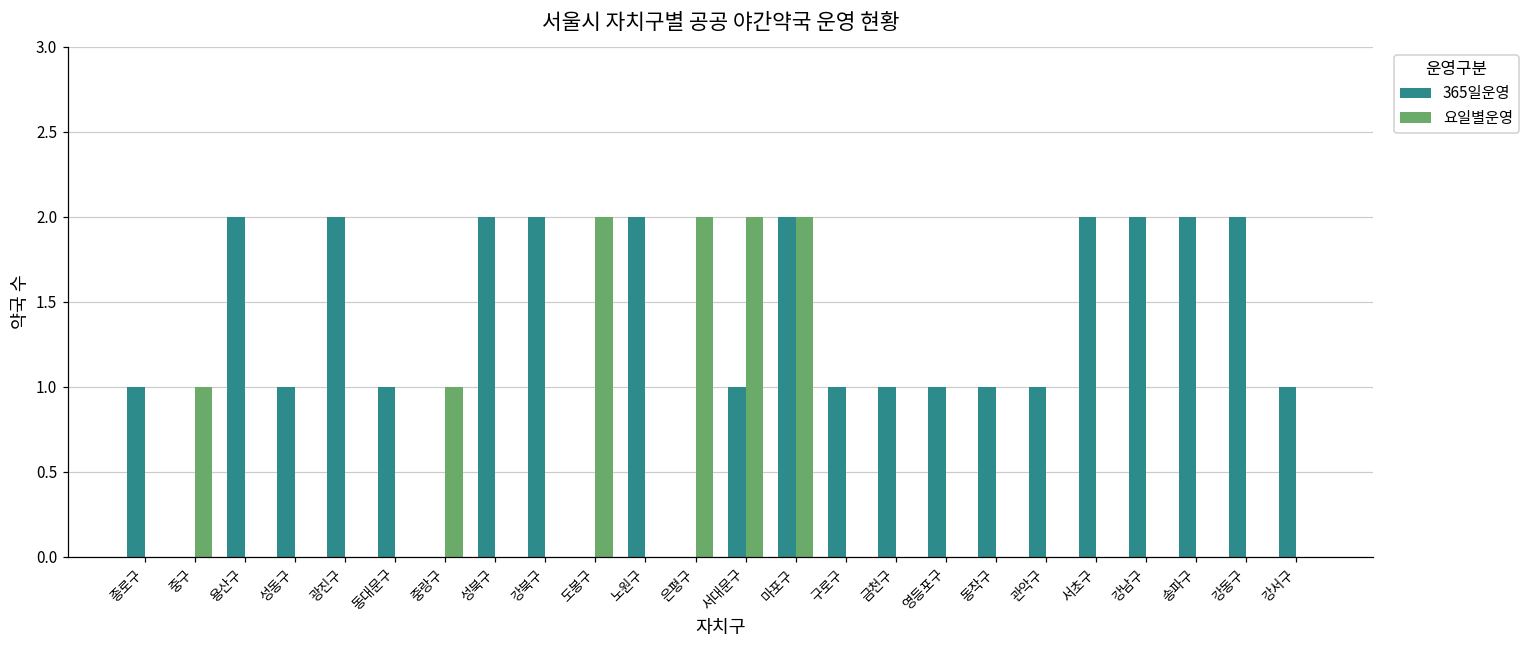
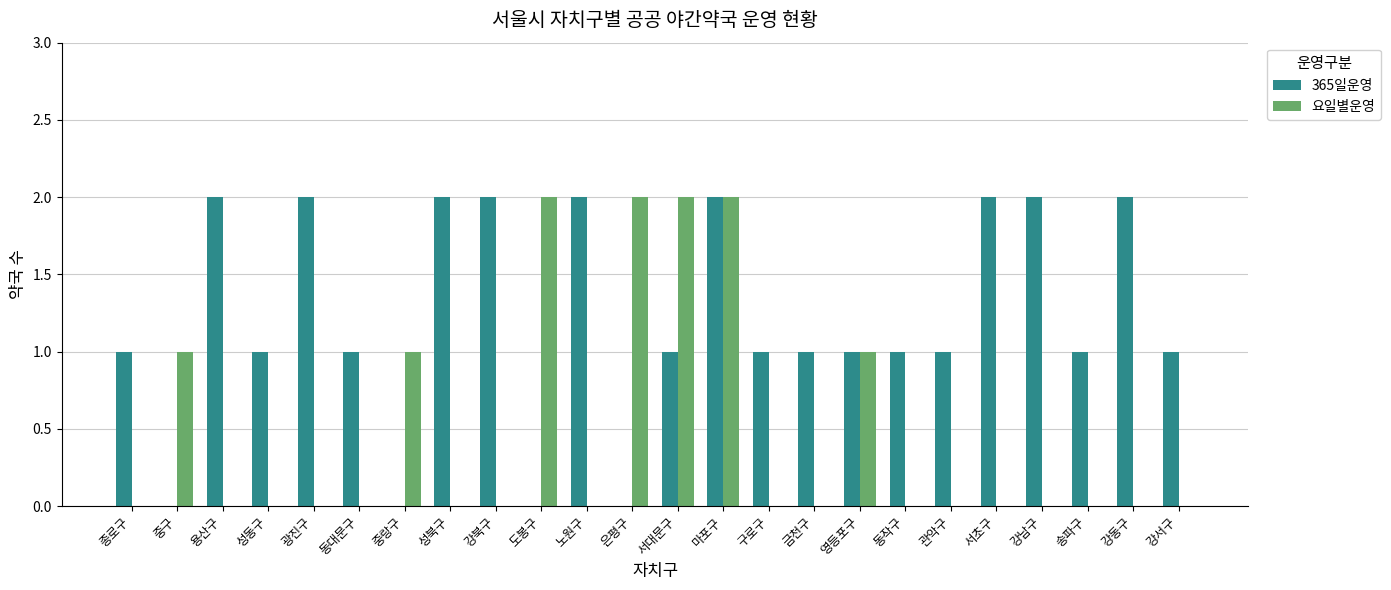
  {
    "365일운영": {
      "종로구": 1,
      "중구": 0,
      "용산구": 2,
      "성동구": 1,
      "광진구": 2,
      "동대문구": 1,
      "중랑구": 0,
      "성북구": 2,
      "강북구": 2,
      "도봉구": 0,
      "노원구": 2,
      "은평구": 0,
      "서대문구": 1,
      "마포구": 2,
      "구로구": 1,
      "금천구": 1,
      "영등포구": 1,
      "동작구": 1,
      "관악구": 1,
      "서초구": 2,
      "강남구": 2,
-     "송파구": 2,
+     "송파구": 1,
      "강동구": 2,
      "강서구": 1
    },
    "요일별운영": {
      "종로구": 0,
      "중구": 1,
      "용산구": 0,
      "성동구": 0,
      "광진구": 0,
      "동대문구": 0,
      "중랑구": 1,
      "성북구": 0,
      "강북구": 0,
      "도봉구": 2,
      "노원구": 0,
      "은평구": 2,
      "서대문구": 2,
      "마포구": 2,
      "구로구": 0,
      "금천구": 0,
-     "영등포구": 0,
+     "영등포구": 1,
      "동작구": 0,
      "관악구": 0,
      "서초구": 0,
      "강남구": 0,
      "송파구": 0,
      "강동구": 0,
      "강서구": 0
    }
  }
